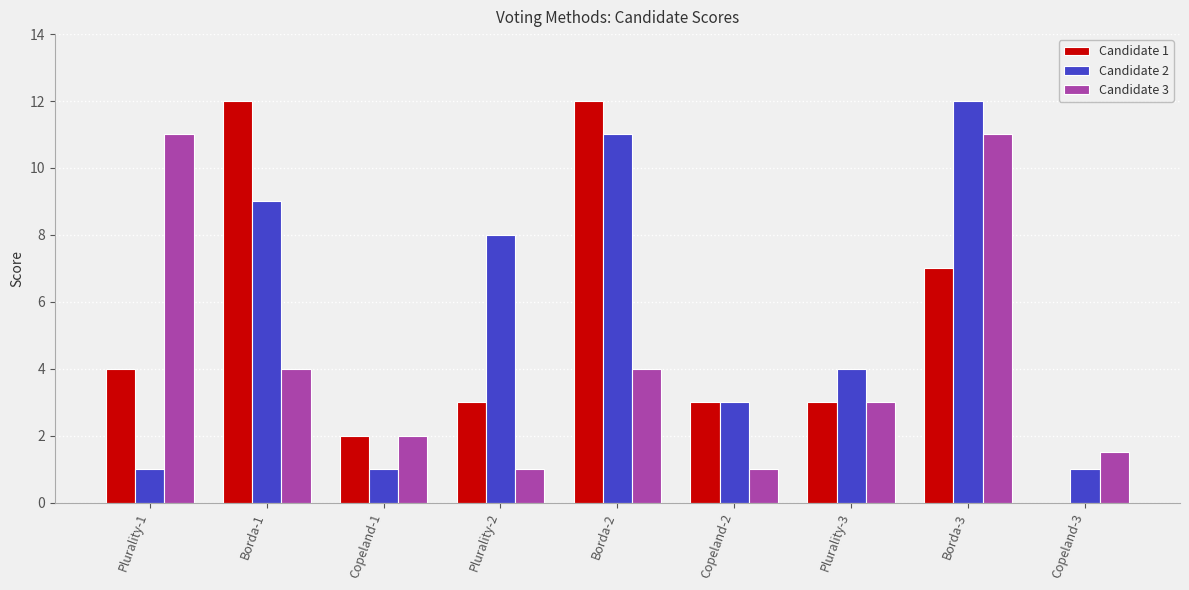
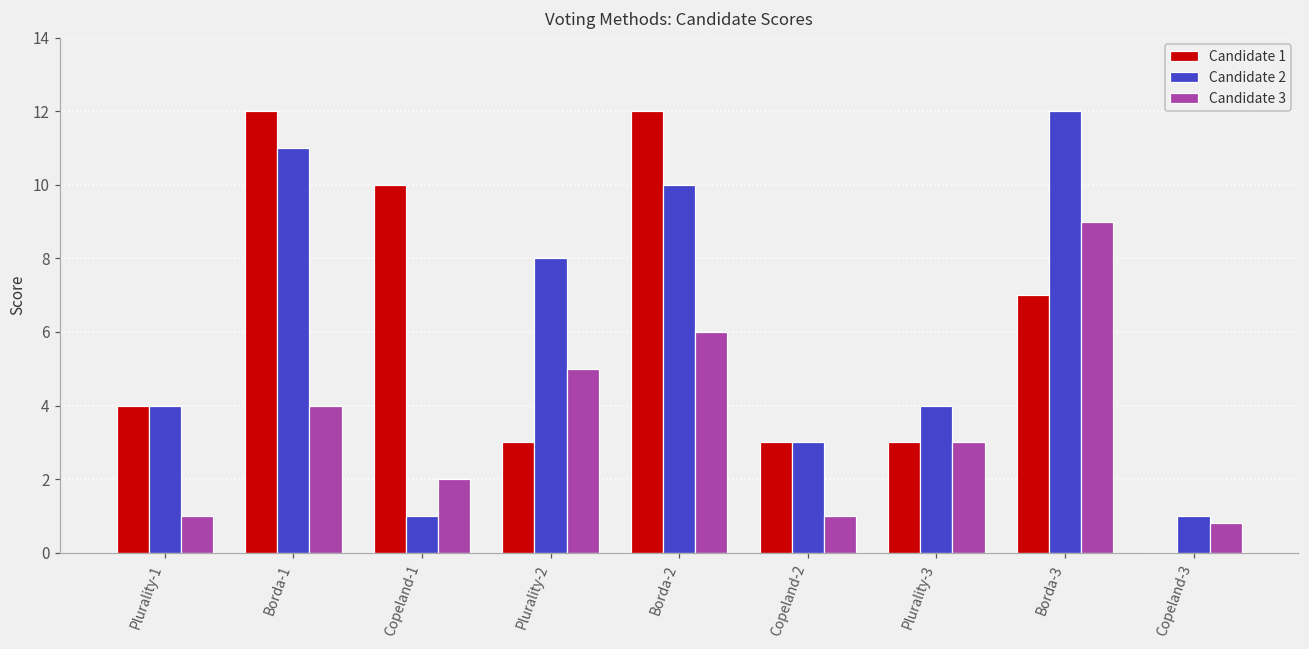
  {
    "Candidate 1": {
      "Plurality-1": 4,
      "Borda-1": 12,
-     "Copeland-1": 2,
+     "Copeland-1": 10,
      "Plurality-2": 3,
      "Borda-2": 12,
      "Copeland-2": 3,
      "Plurality-3": 3,
      "Borda-3": 7,
      "Copeland-3": 0
    },
    "Candidate 2": {
-     "Plurality-1": 1,
-     "Borda-1": 9,
+     "Plurality-1": 4,
+     "Borda-1": 11,
      "Copeland-1": 1,
      "Plurality-2": 8,
-     "Borda-2": 11,
+     "Borda-2": 10,
      "Copeland-2": 3,
      "Plurality-3": 4,
      "Borda-3": 12,
      "Copeland-3": 1
    },
    "Candidate 3": {
-     "Plurality-1": 11,
+     "Plurality-1": 1,
      "Borda-1": 4.0,
      "Copeland-1": 2.0,
-     "Plurality-2": 1,
-     "Borda-2": 4,
+     "Plurality-2": 5,
+     "Borda-2": 6,
      "Copeland-2": 1.0,
      "Plurality-3": 3.0,
-     "Borda-3": 11,
-     "Copeland-3": 1.5
+     "Borda-3": 9,
+     "Copeland-3": 0.8
    }
  }
